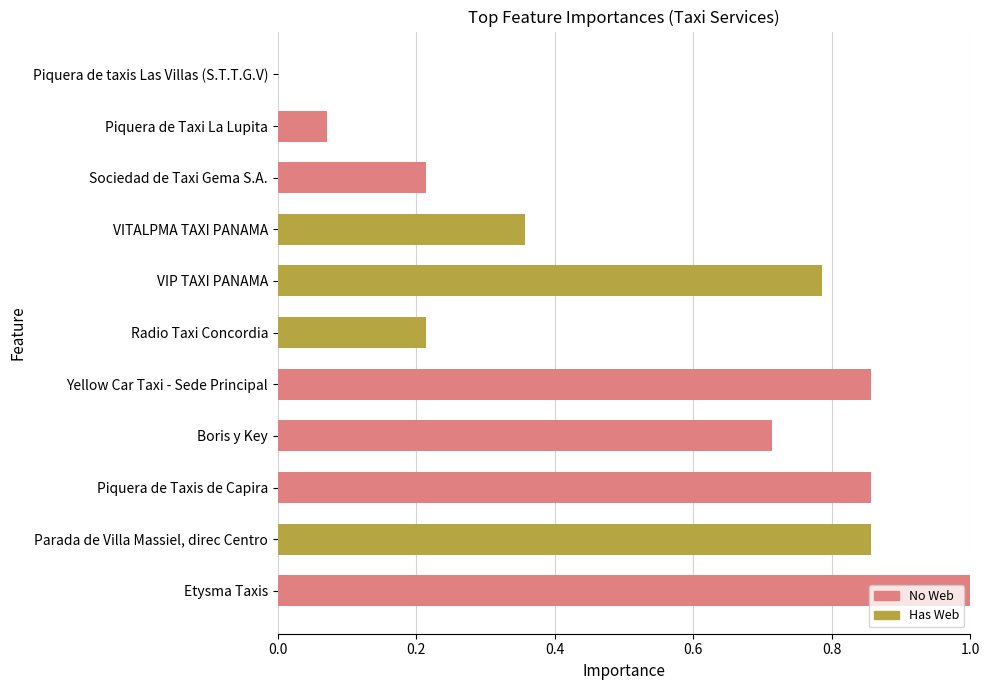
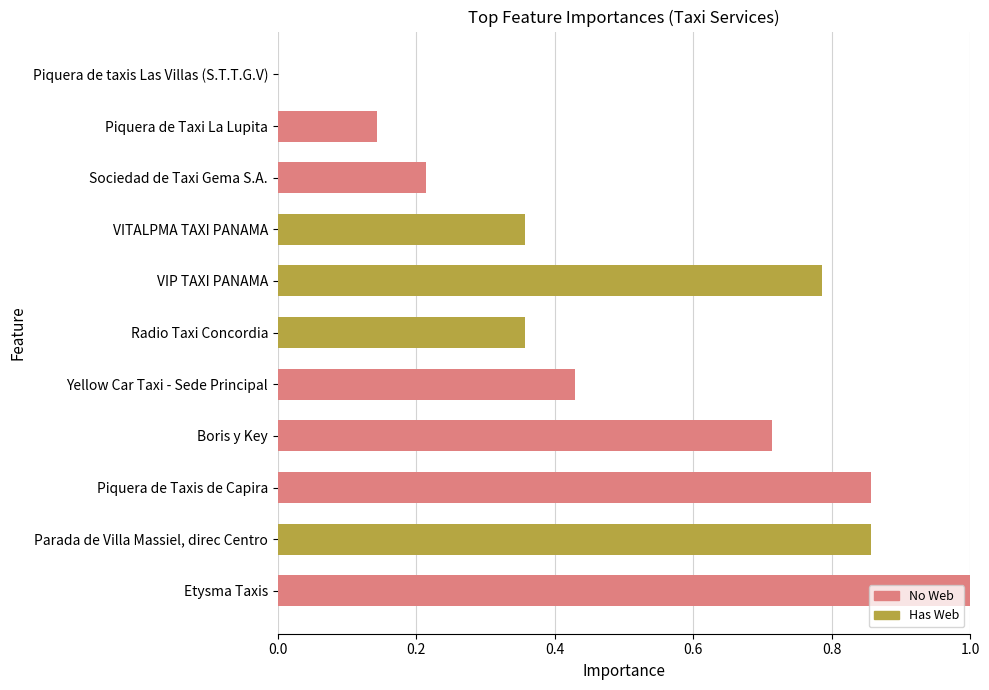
  {
    "Piquera de taxis Las Villas (S.T.T.G.V)": 0.00,
-   "Piquera de Taxi La Lupita": 0.07,
+   "Piquera de Taxi La Lupita": 0.14,
    "Sociedad de Taxi Gema S.A.": 0.21,
    "VITALPMA TAXI PANAMA": 0.36,
    "VIP TAXI PANAMA": 0.79,
-   "Radio Taxi Concordia": 0.21,
-   "Yellow Car Taxi - Sede Principal": 0.86,
+   "Radio Taxi Concordia": 0.36,
+   "Yellow Car Taxi - Sede Principal": 0.43,
    "Boris y Key": 0.71,
    "Piquera de Taxis de Capira": 0.86,
    "Parada de Villa Massiel, direc Centro": 0.86,
    "Etysma Taxis": 1.00
  }
